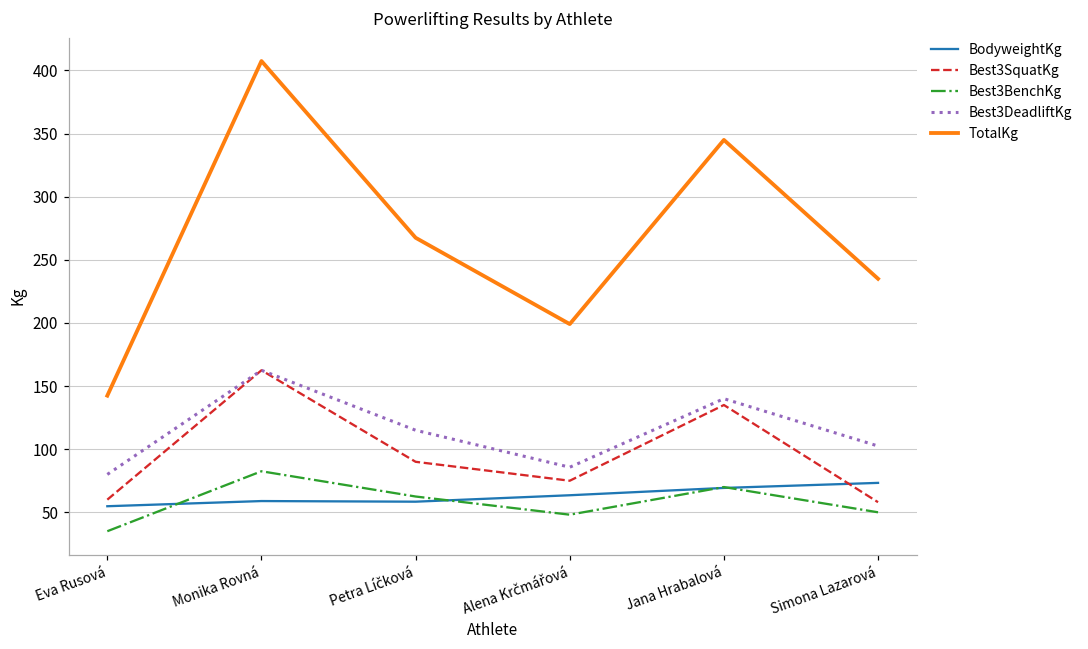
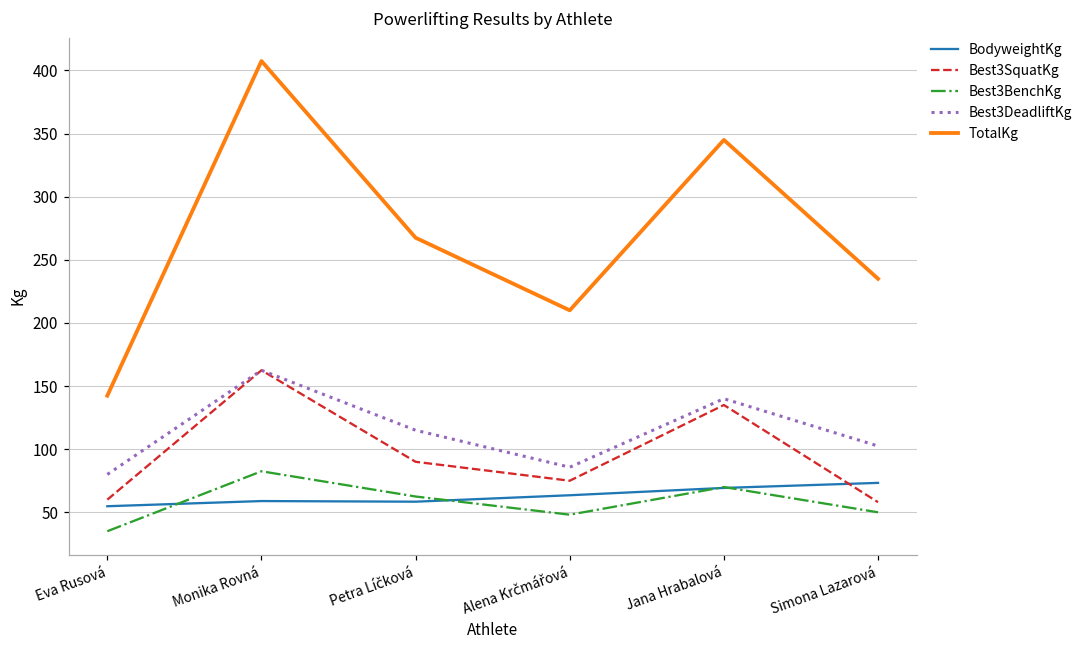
  {
    "BodyweightKg": {
      "Eva Rusová": 55,
      "Monika Rovná": 59,
      "Petra Líčková": 58,
      "Alena Krčmářová": 64,
      "Simona Lazarová": 73
    },
    "Best3SquatKg": {
      "Eva Rusová": 60,
      "Petra Líčková": 90,
      "Alena Krčmářová": 75,
      "Jana Hrabalová": 135,
      "Simona Lazarová": 58
    },
    "Best3BenchKg": {
      "Eva Rusová": 35,
      "Monika Rovná": 83,
      "Petra Líčková": 63,
      "Alena Krčmářová": 48,
      "Simona Lazarová": 50
    },
    "Best3DeadliftKg": {
      "Eva Rusová": 80,
      "Petra Líčková": 115,
      "Alena Krčmářová": 86,
      "Jana Hrabalová": 140,
      "Simona Lazarová": 103
    },
    "TotalKg": {
      "Eva Rusová": 142,
      "Monika Rovná": 408,
      "Petra Líčková": 268,
-     "Alena Krčmářová": 199,
+     "Alena Krčmářová": 210,
      "Jana Hrabalová": 345,
      "Simona Lazarová": 235
    }
  }
